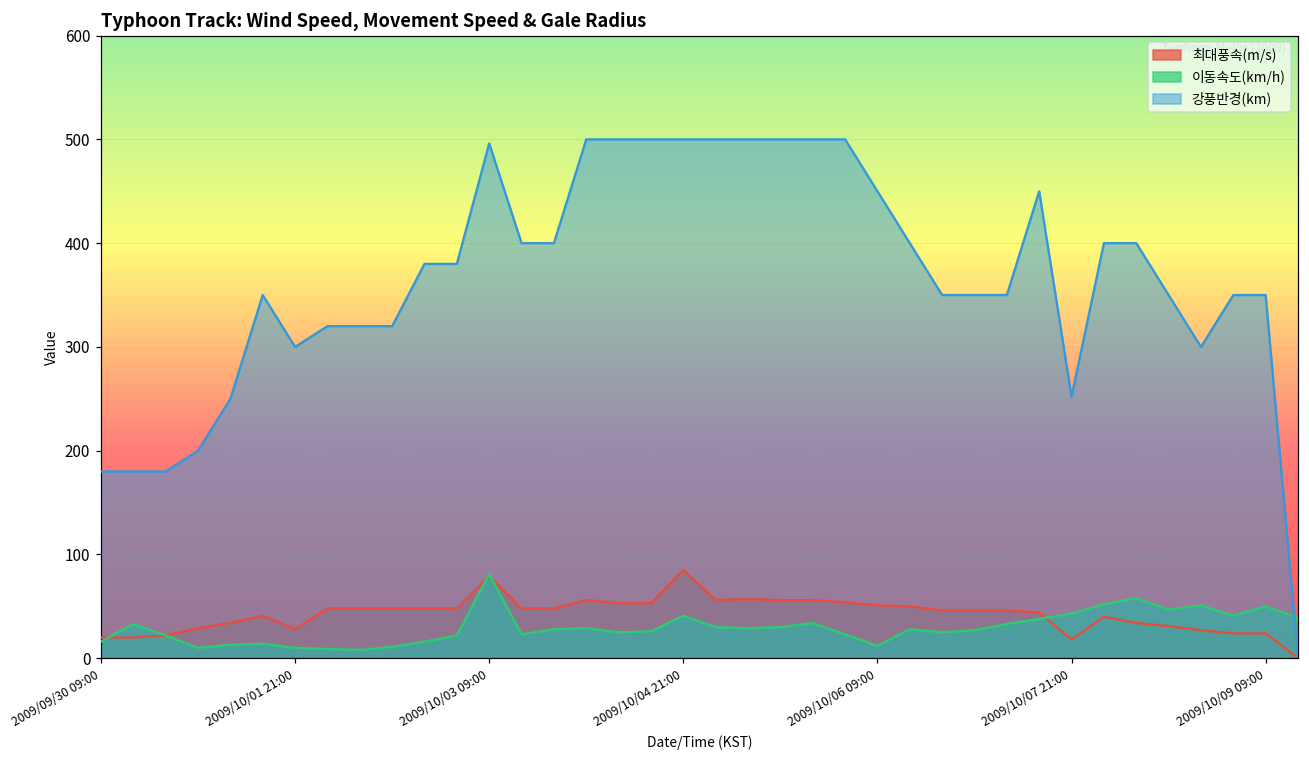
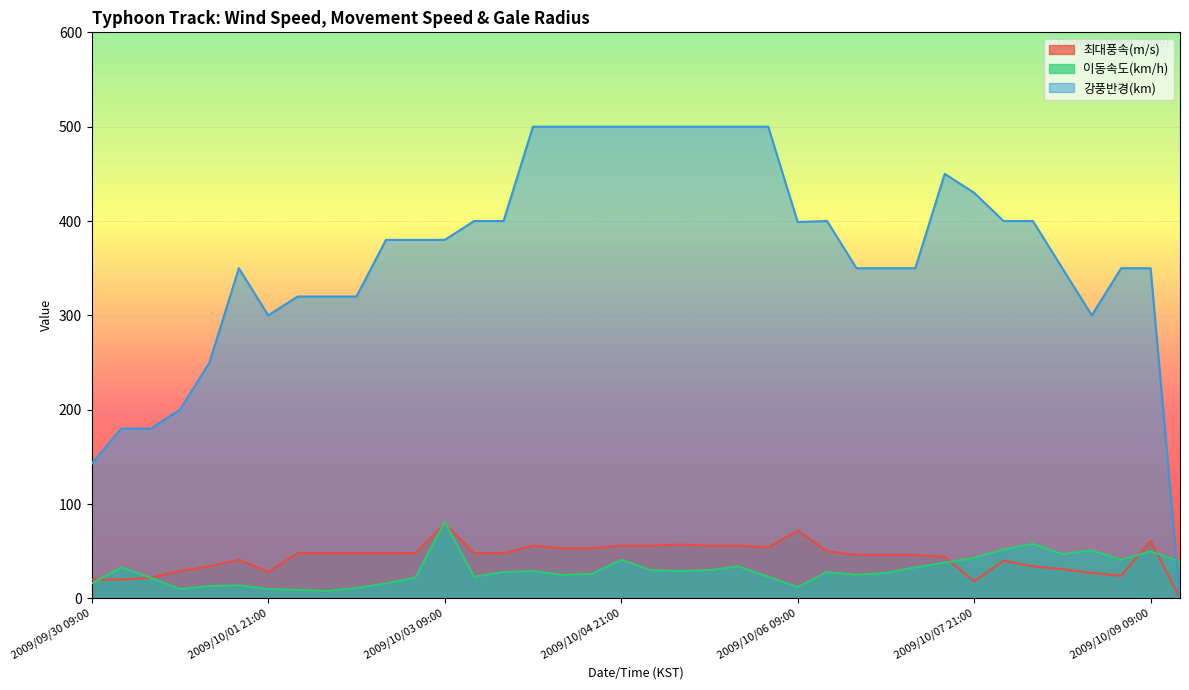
  {
    "최대풍속(m/s)": {
      "2009/09/30 09:00": 20,
      "2009/10/01 21:00": 30,
-     "2009/10/04 21:00": 90,
-     "2009/10/06 09:00": 50,
+     "2009/10/04 21:00": 60,
+     "2009/10/06 09:00": 70,
      "2009/10/07 21:00": 20,
-     "2009/10/09 09:00": 20
+     "2009/10/09 09:00": 60
    },
    "이동속도(km/h)": {
      "2009/09/30 09:00": 20,
      "2009/10/01 21:00": 10,
      "2009/10/04 21:00": 40,
      "2009/10/06 09:00": 10,
      "2009/10/07 21:00": 40,
      "2009/10/09 09:00": 50
    },
    "강풍반경(km)": {
-     "2009/09/30 09:00": 180,
+     "2009/09/30 09:00": 140,
      "2009/10/01 21:00": 300,
-     "2009/10/03 09:00": 500,
+     "2009/10/03 09:00": 380,
      "2009/10/04 21:00": 500,
-     "2009/10/06 09:00": 450,
-     "2009/10/07 21:00": 250,
+     "2009/10/06 09:00": 400,
+     "2009/10/07 21:00": 430,
      "2009/10/09 09:00": 350
    }
  }
